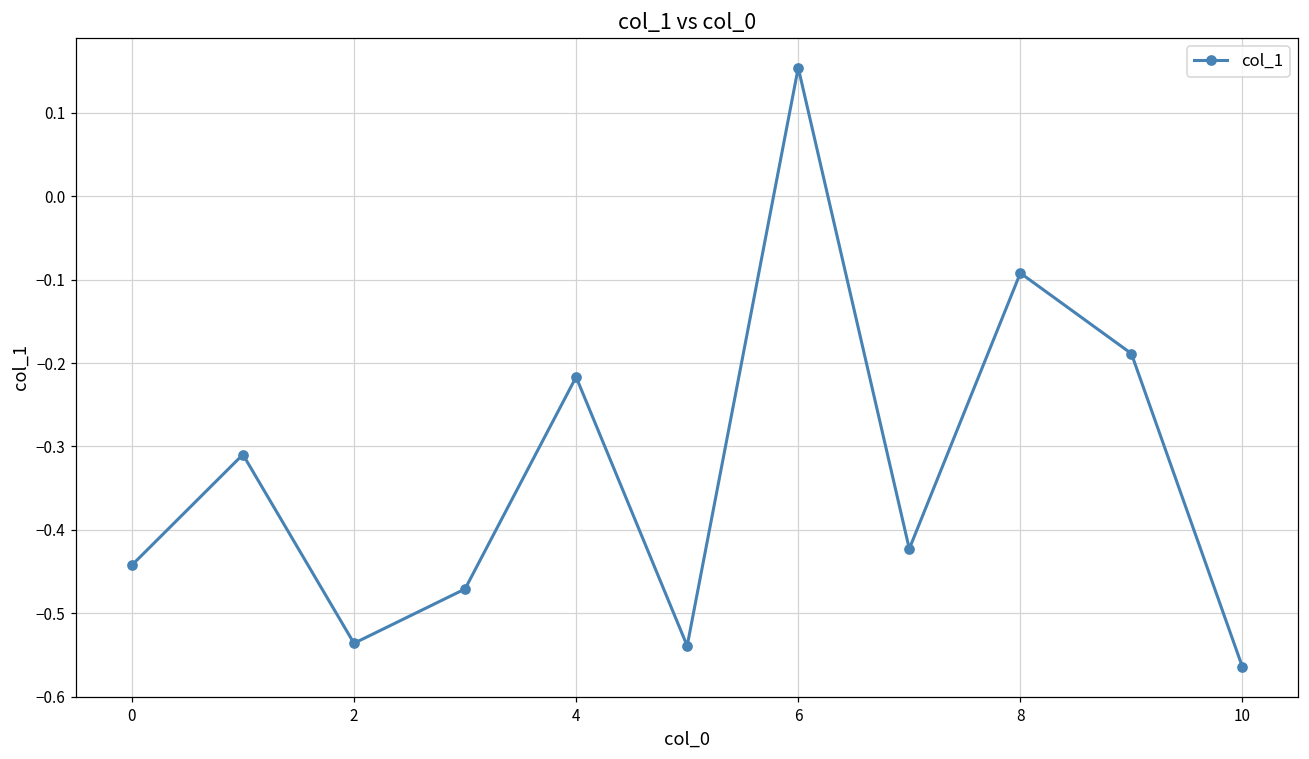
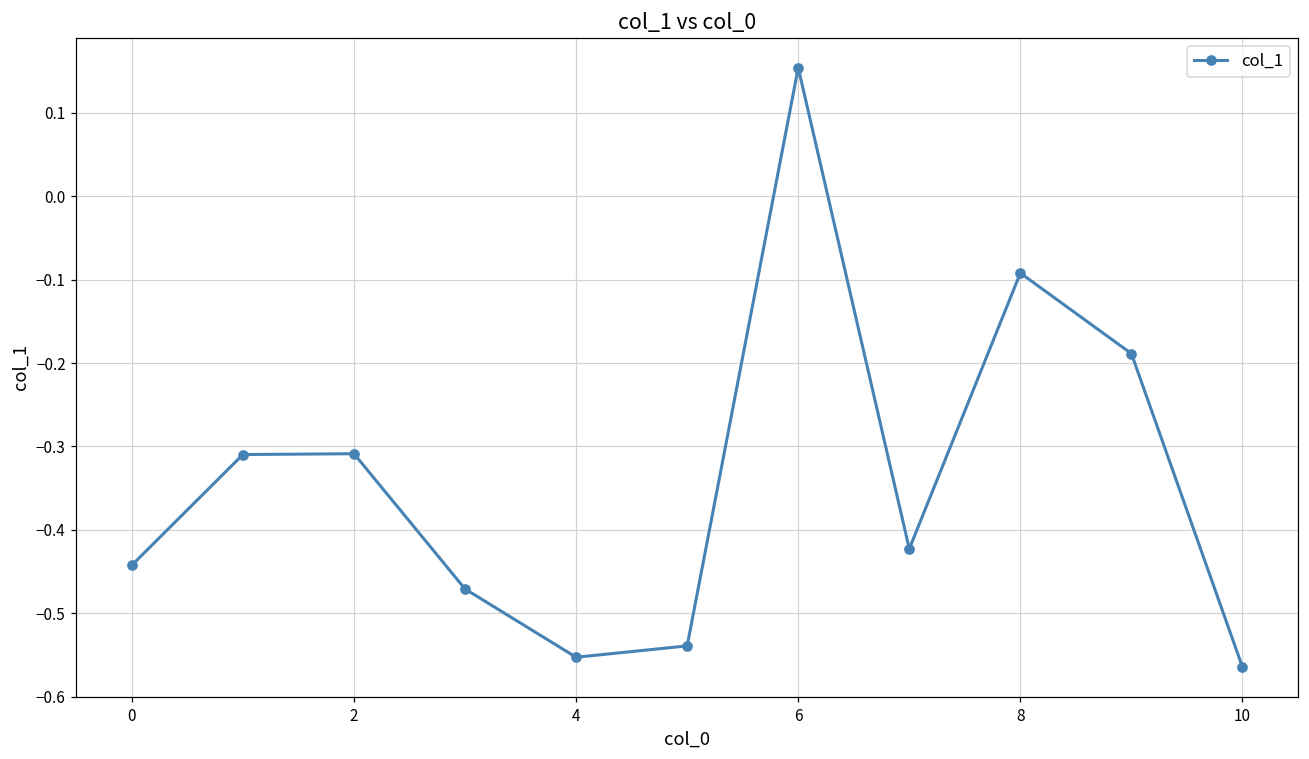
  {
    "0": -0.44,
-   "2": -0.54,
-   "4": -0.22,
+   "2": -0.31,
+   "4": -0.55,
    "6": 0.15,
    "8": -0.09,
    "10": -0.56
  }
